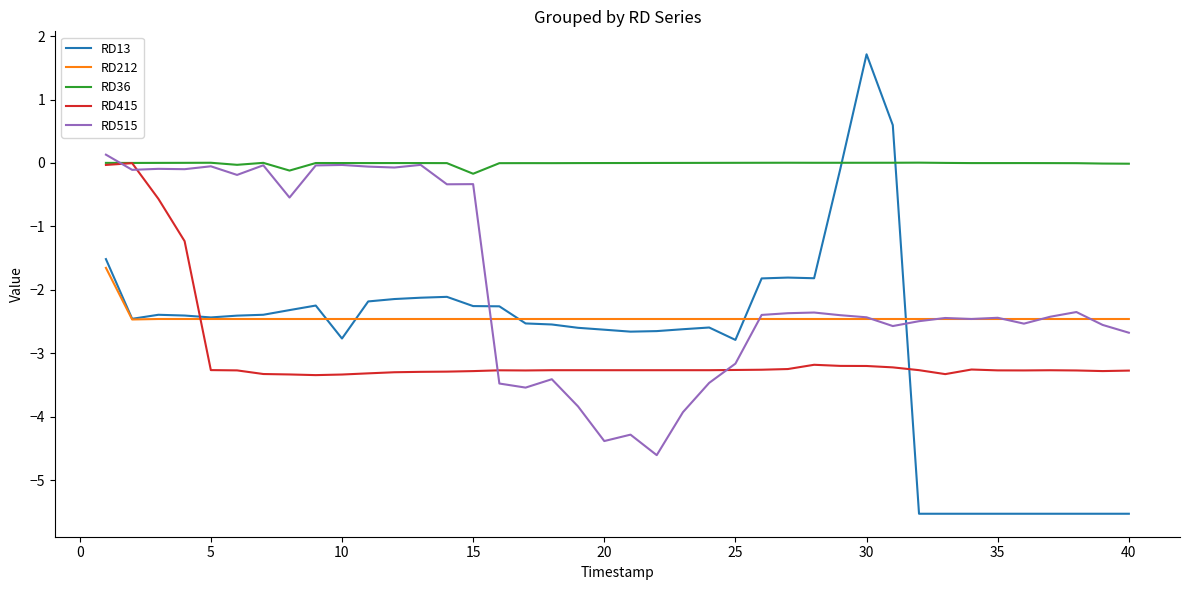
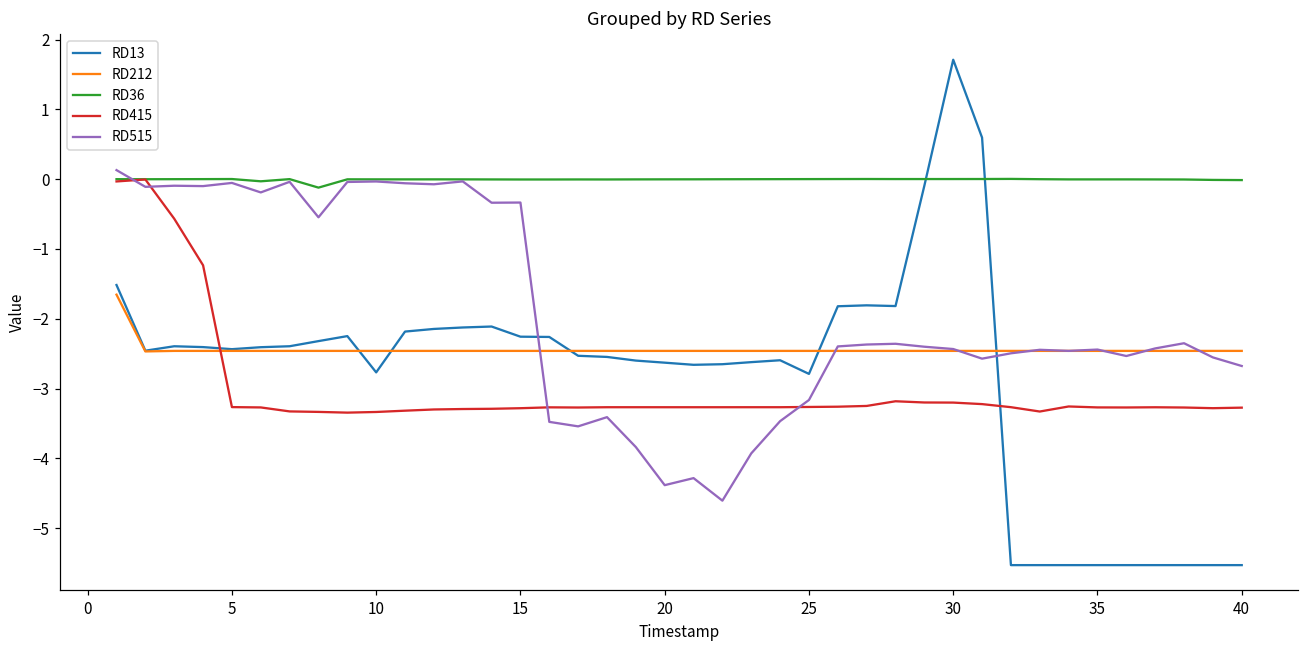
  {
    "RD13": {
      "10": -2.8,
      "15": -2.3,
      "20": -2.6,
      "25": -2.8,
      "30": 1.7,
      "35": -5.5,
      "40": -5.5
    },
    "RD212": {
      "10": -2.5,
      "15": -2.5,
      "20": -2.5,
      "25": -2.5,
      "40": -2.5
    },
    "RD36": {
      "5": 0.0,
-     "15": -0.2,
+     "15": 0.0,
      "20": 0.0,
      "25": 0.0,
      "30": 0.0,
      "35": 0.0,
      "40": 0.0
    },
    "RD415": {
      "5": -3.3,
      "10": -3.3,
      "15": -3.3,
      "20": -3.3,
      "25": -3.3,
      "30": -3.2,
      "35": -3.3,
      "40": -3.3
    },
    "RD515": {
      "5": -0.1,
      "15": -0.3,
      "20": -4.4,
      "25": -3.2,
      "40": -2.7
    }
  }
